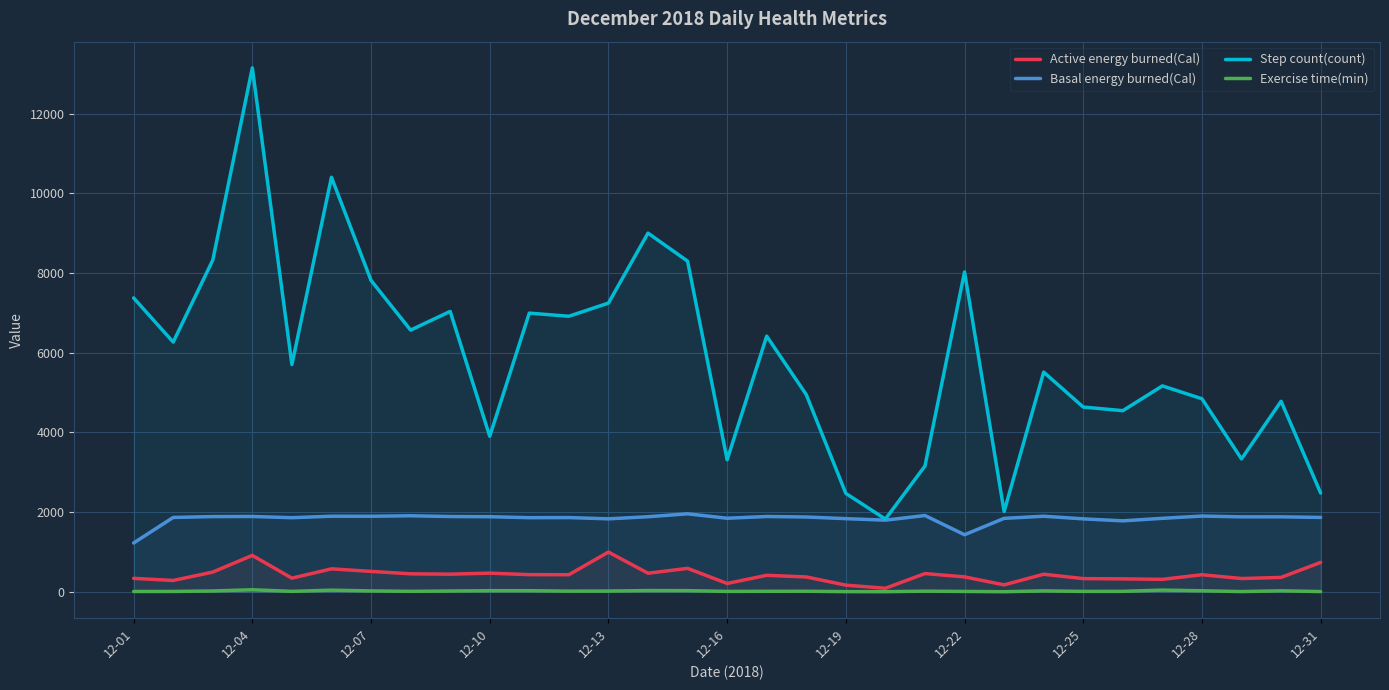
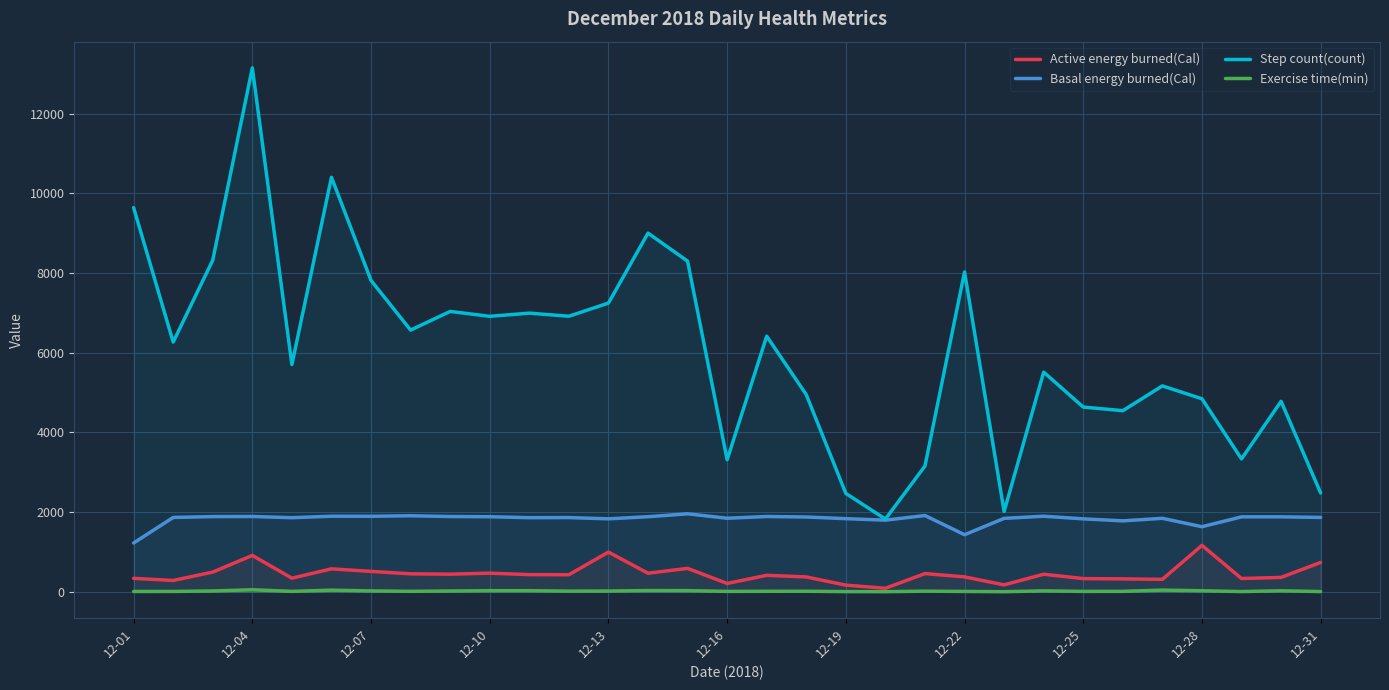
  {
    "Active energy burned(Cal)": {
      "12-01": 300,
      "12-04": 900,
      "12-07": 500,
      "12-10": 500,
      "12-13": 1000,
      "12-16": 200,
      "12-19": 200,
      "12-22": 400,
      "12-25": 300,
-     "12-28": 400,
+     "12-28": 1200,
      "12-31": 700
    },
    "Basal energy burned(Cal)": {
      "12-01": 1200,
      "12-04": 1900,
      "12-07": 1900,
      "12-10": 1900,
      "12-13": 1800,
      "12-16": 1800,
      "12-19": 1800,
      "12-22": 1400,
      "12-25": 1800,
-     "12-28": 1900,
+     "12-28": 1600,
      "12-31": 1900
    },
    "Step count(count)": {
-     "12-01": 7400,
+     "12-01": 9600,
      "12-04": 13200,
      "12-07": 7800,
-     "12-10": 3900,
+     "12-10": 6900,
      "12-13": 7200,
      "12-16": 3300,
      "12-19": 2500,
      "12-22": 8000,
      "12-25": 4600,
      "12-28": 4800,
      "12-31": 2500
    },
    "Exercise time(min)": {
      "12-01": 0,
      "12-04": 100,
      "12-07": 0,
      "12-10": 0,
      "12-13": 0,
      "12-16": 0,
      "12-19": 0,
      "12-22": 0,
      "12-25": 0,
      "12-28": 0,
      "12-31": 0
    }
  }
